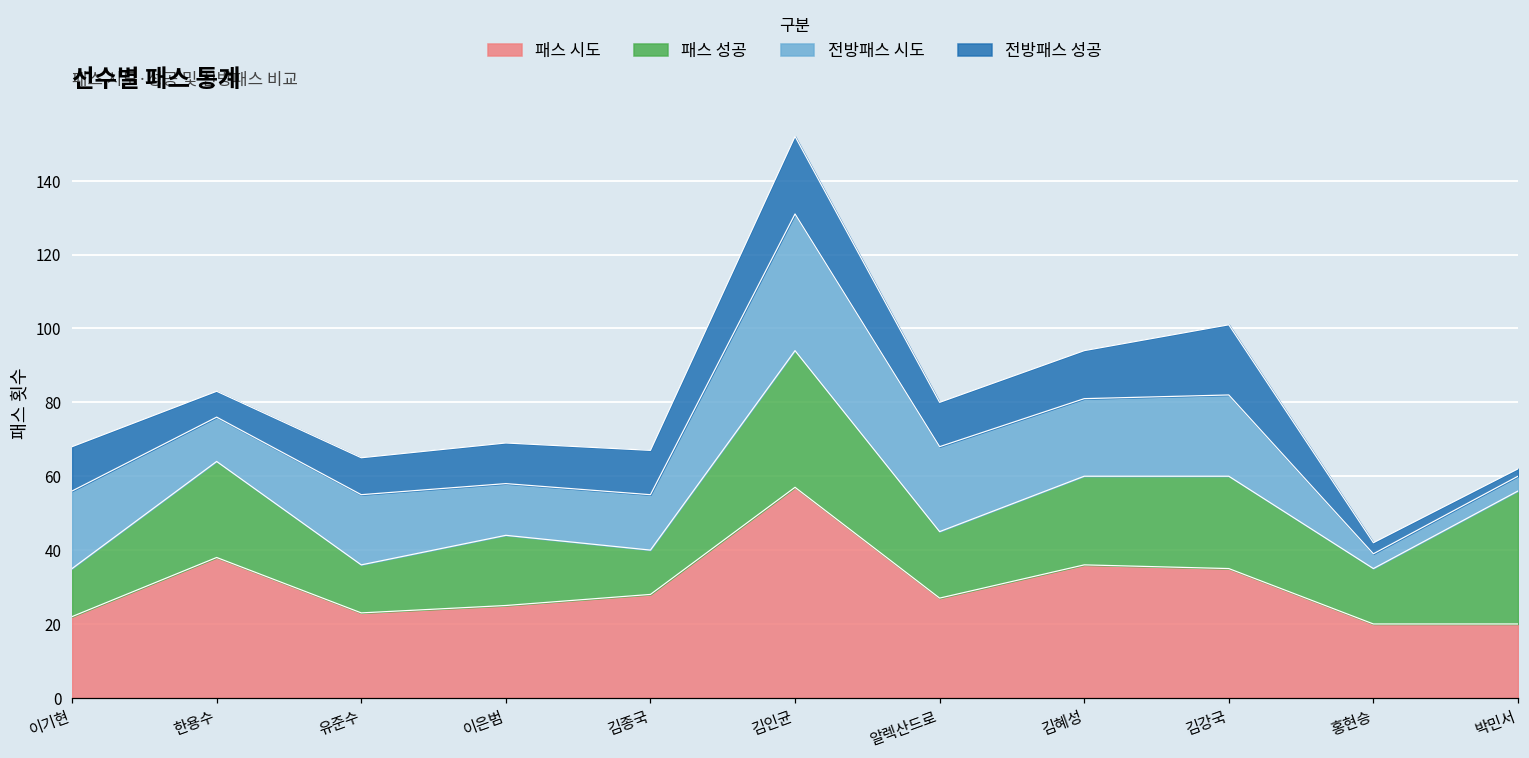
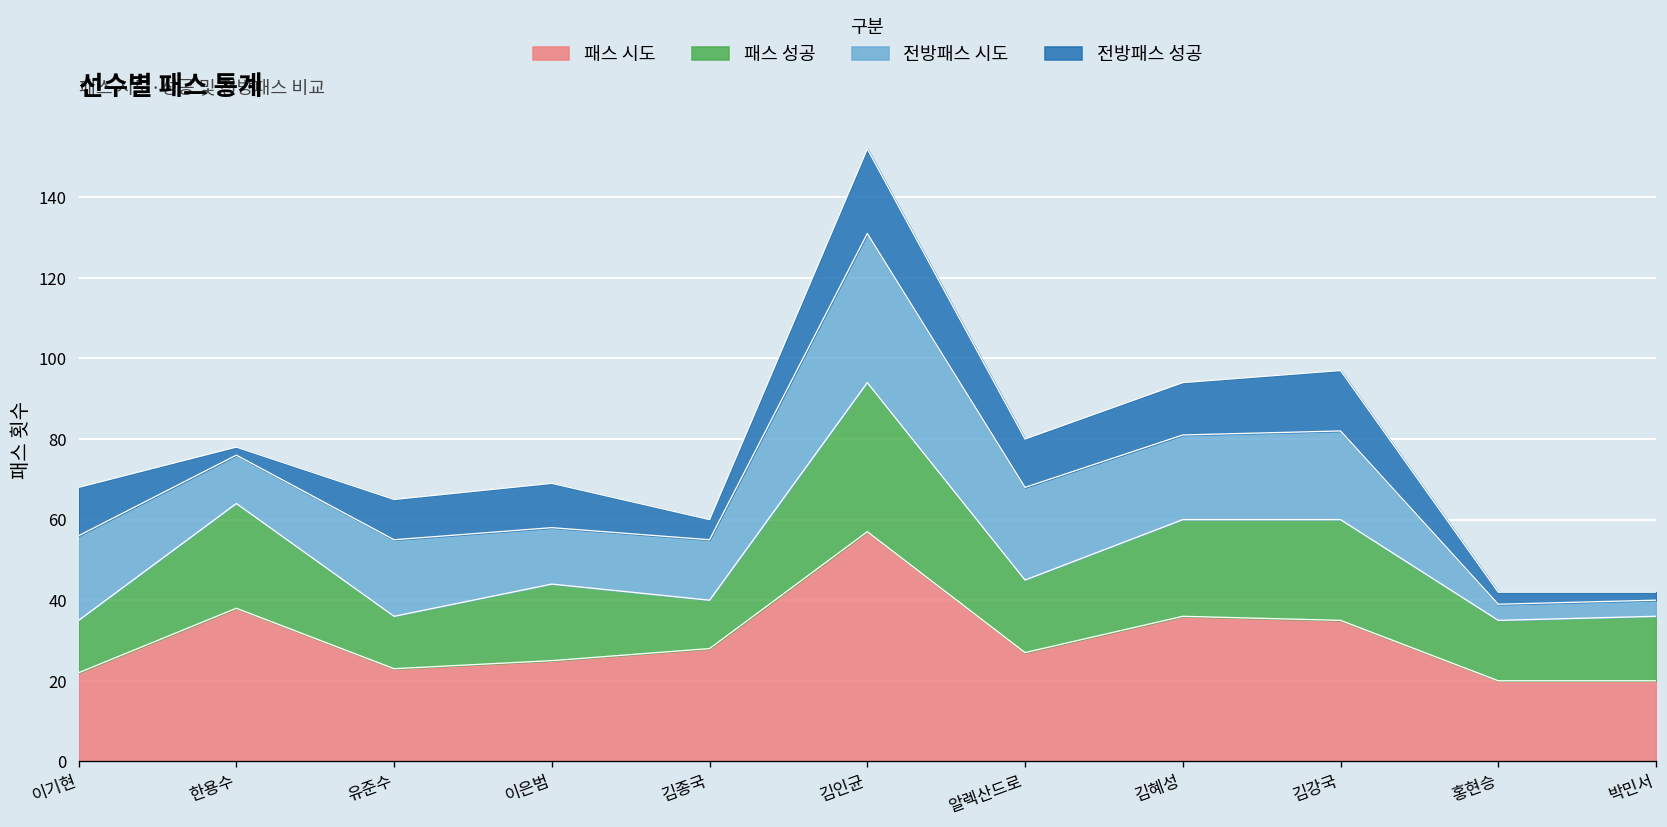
  {
    "패스 시도": {
      "이기현": 22,
      "한용수": 38,
      "유준수": 23,
      "이은범": 25,
      "김종국": 28,
      "김인균": 57,
      "알렉산드로": 27,
      "김혜성": 36,
      "김강국": 35,
      "홍현승": 20,
      "박민서": 20
    },
    "패스 성공": {
      "이기현": 13,
      "한용수": 26,
      "유준수": 13,
      "이은범": 19,
      "김종국": 12,
      "김인균": 37,
      "알렉산드로": 18,
      "김혜성": 24,
      "김강국": 25,
      "홍현승": 15,
-     "박민서": 36
+     "박민서": 16
    },
    "전방패스 시도": {
      "이기현": 21,
      "한용수": 12,
      "유준수": 19,
      "이은범": 14,
      "김종국": 15,
      "김인균": 37,
      "알렉산드로": 23,
      "김혜성": 21,
      "김강국": 22,
      "홍현승": 4,
      "박민서": 4
    },
    "전방패스 성공": {
      "이기현": 12,
-     "한용수": 7,
+     "한용수": 2,
      "유준수": 10,
      "이은범": 11,
-     "김종국": 12,
+     "김종국": 5,
      "김인균": 21,
      "알렉산드로": 12,
      "김혜성": 13,
-     "김강국": 19,
+     "김강국": 15,
      "홍현승": 3,
      "박민서": 2
    }
  }
